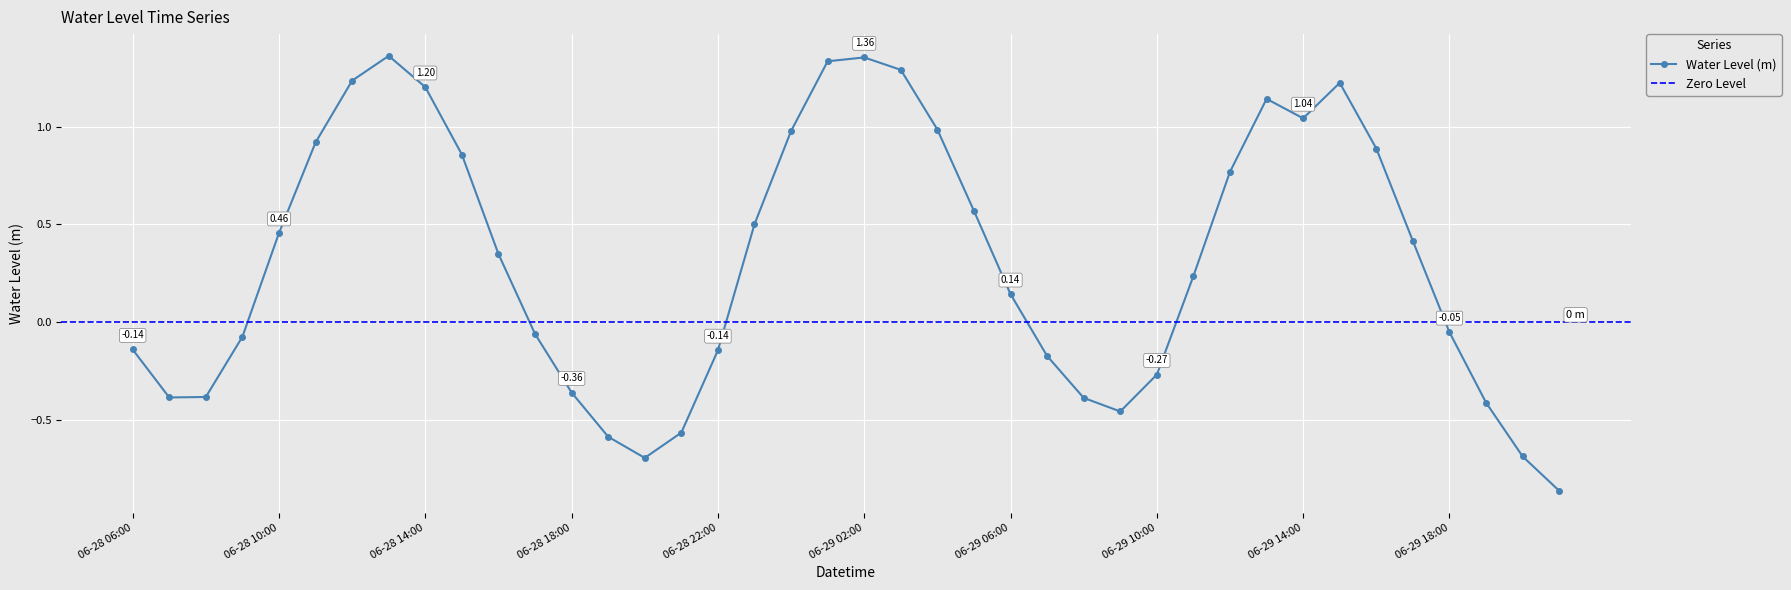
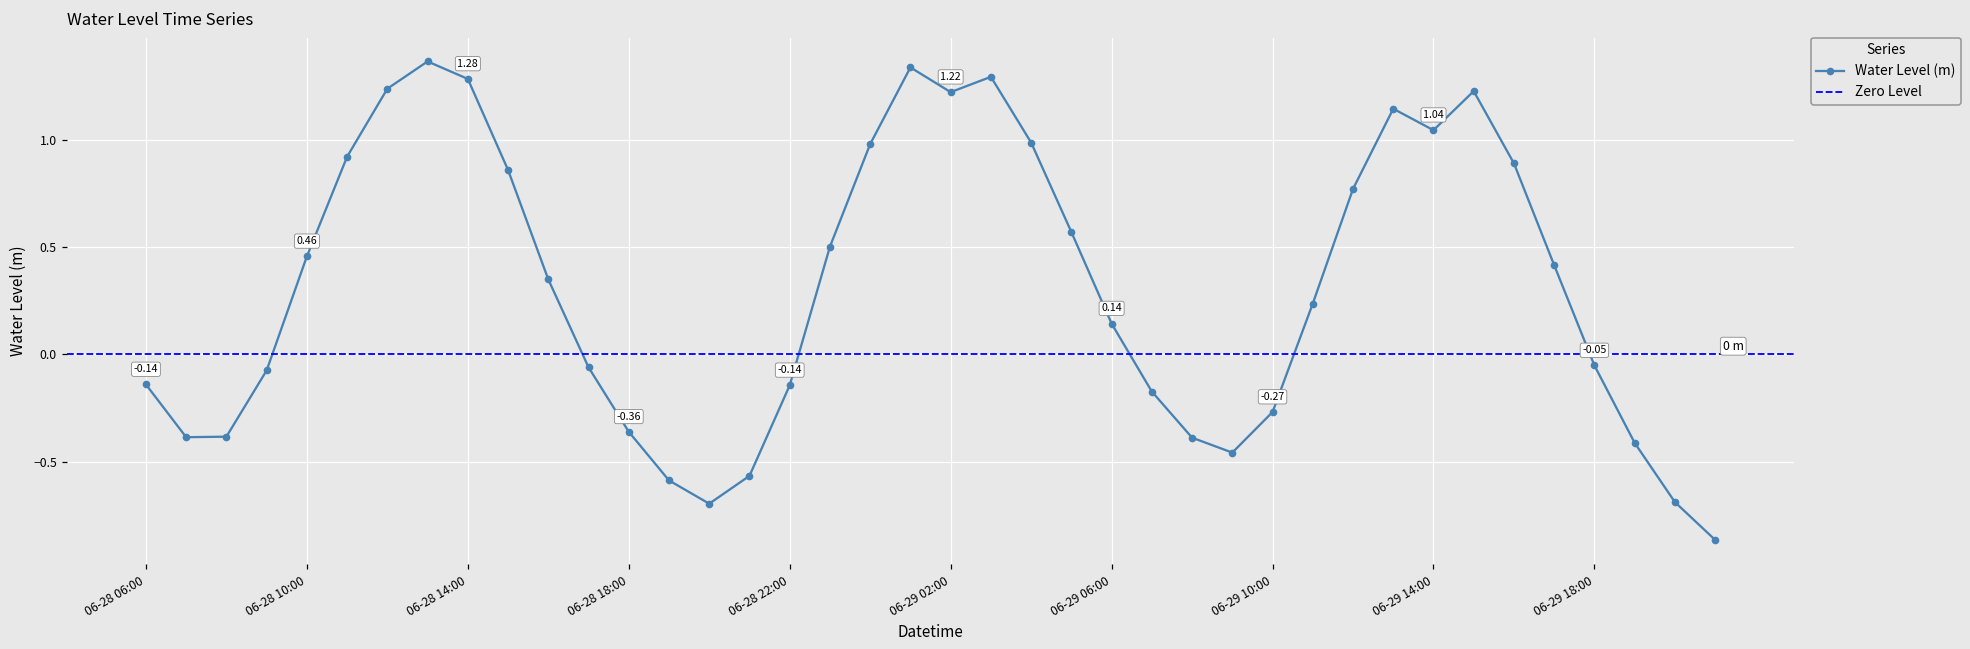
  {
-   "06-28 14:00": 1.20,
-   "06-29 02:00": 1.36
+   "06-28 14:00": 1.28,
+   "06-29 02:00": 1.22
  }
